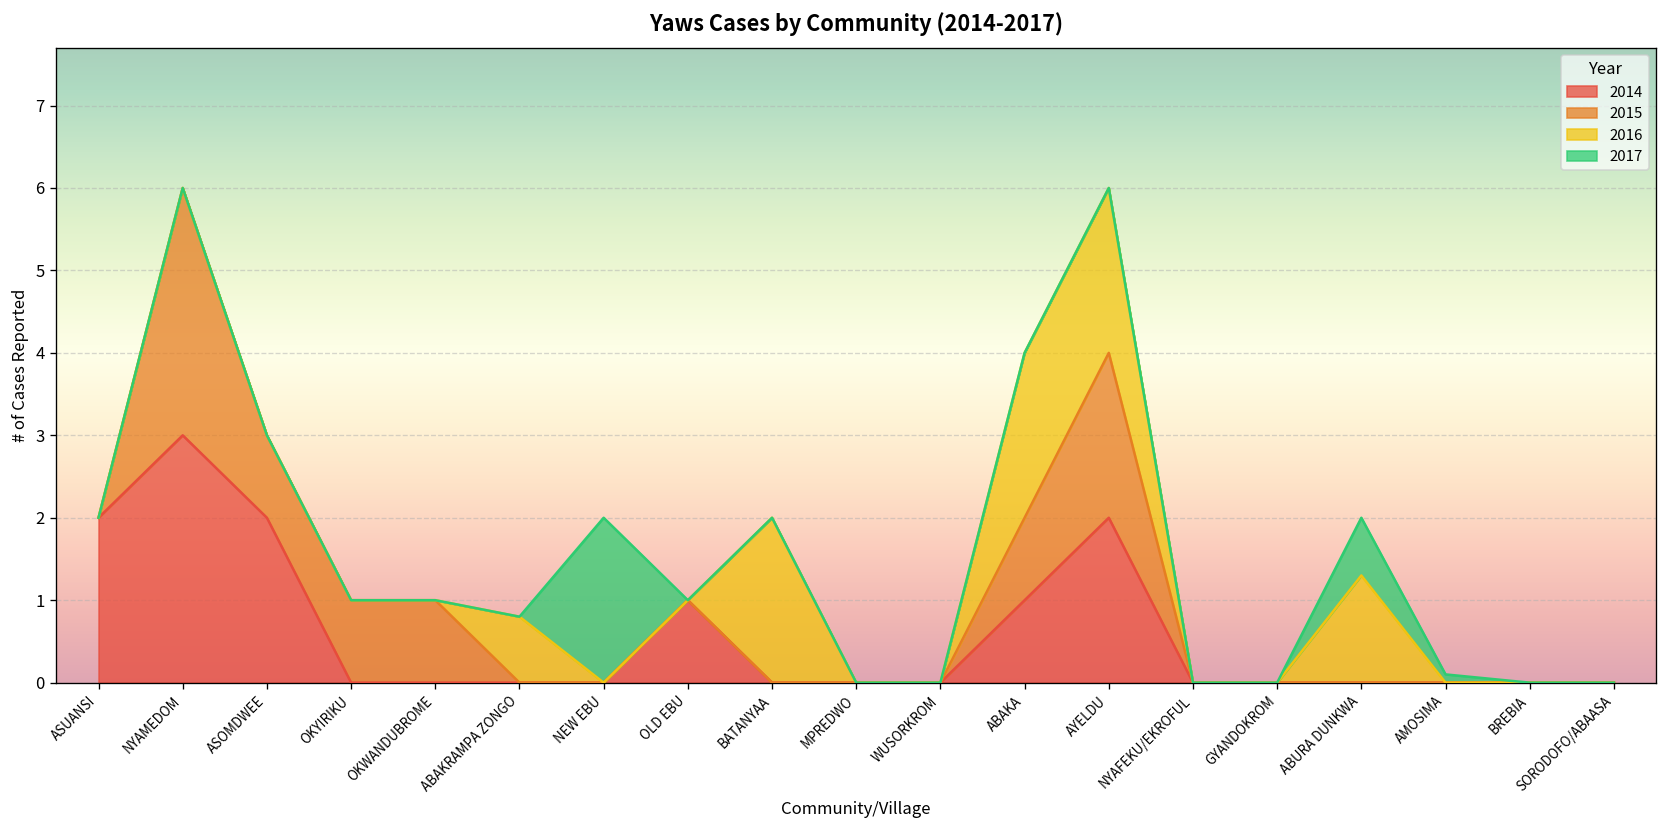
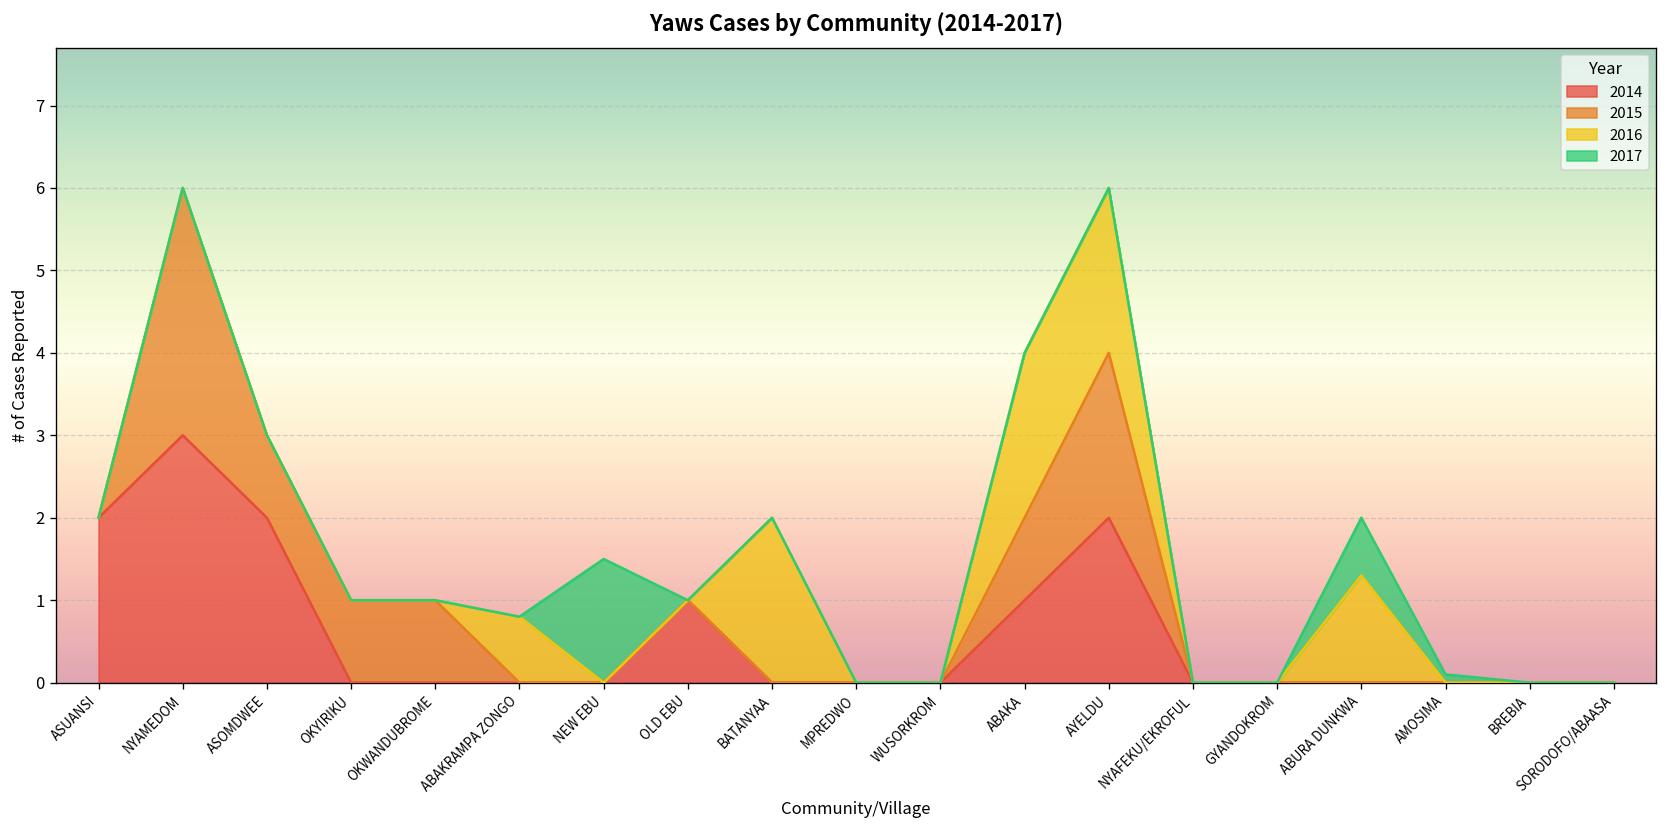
  {
    "2016": {
      "ABURA DUNKWA": 1.3
    },
    "2017": {
-     "NEW EBU": 2.0,
+     "NEW EBU": 1.5,
      "ABURA DUNKWA": 0.7,
      "AMOSIMA": 0.1
    }
  }
